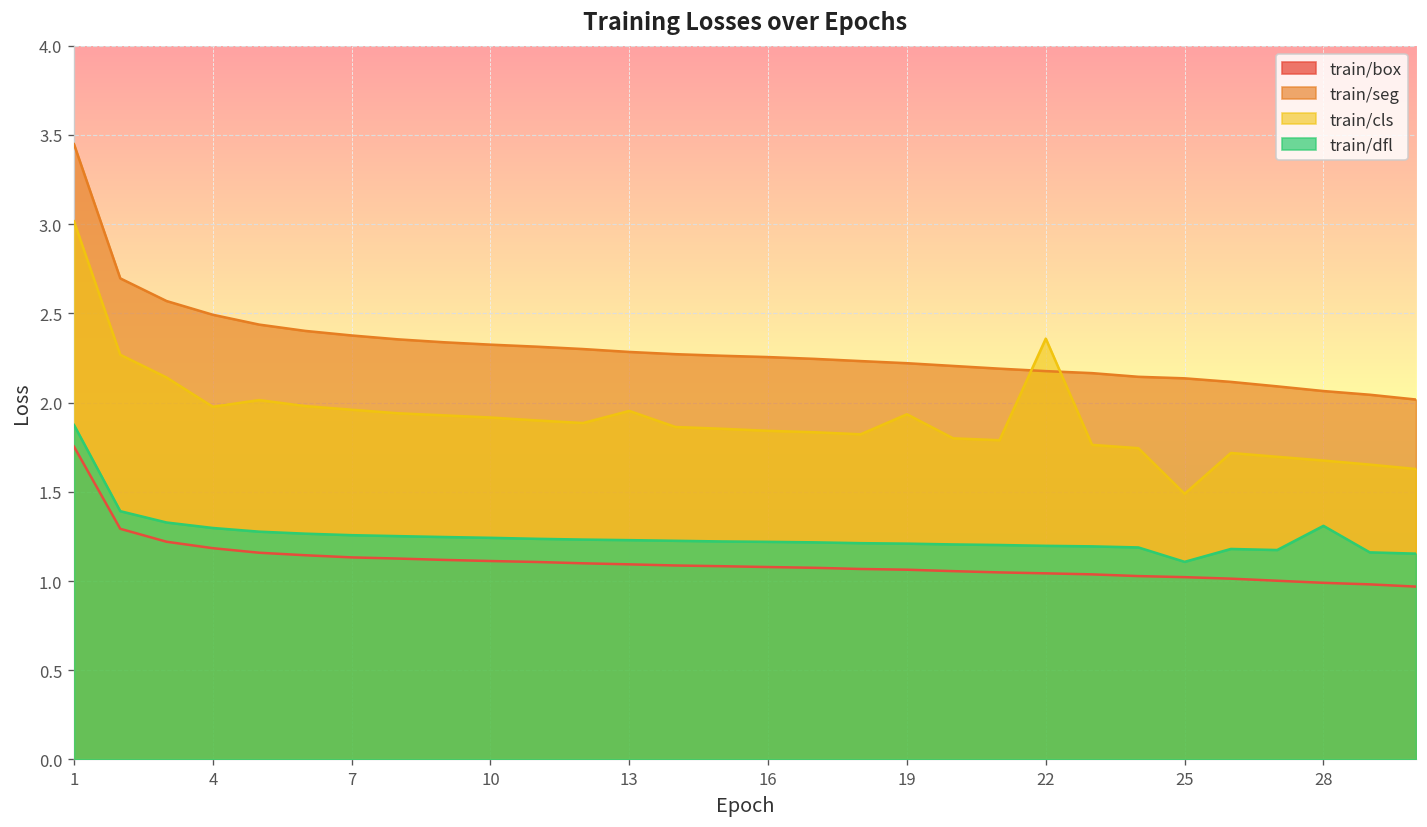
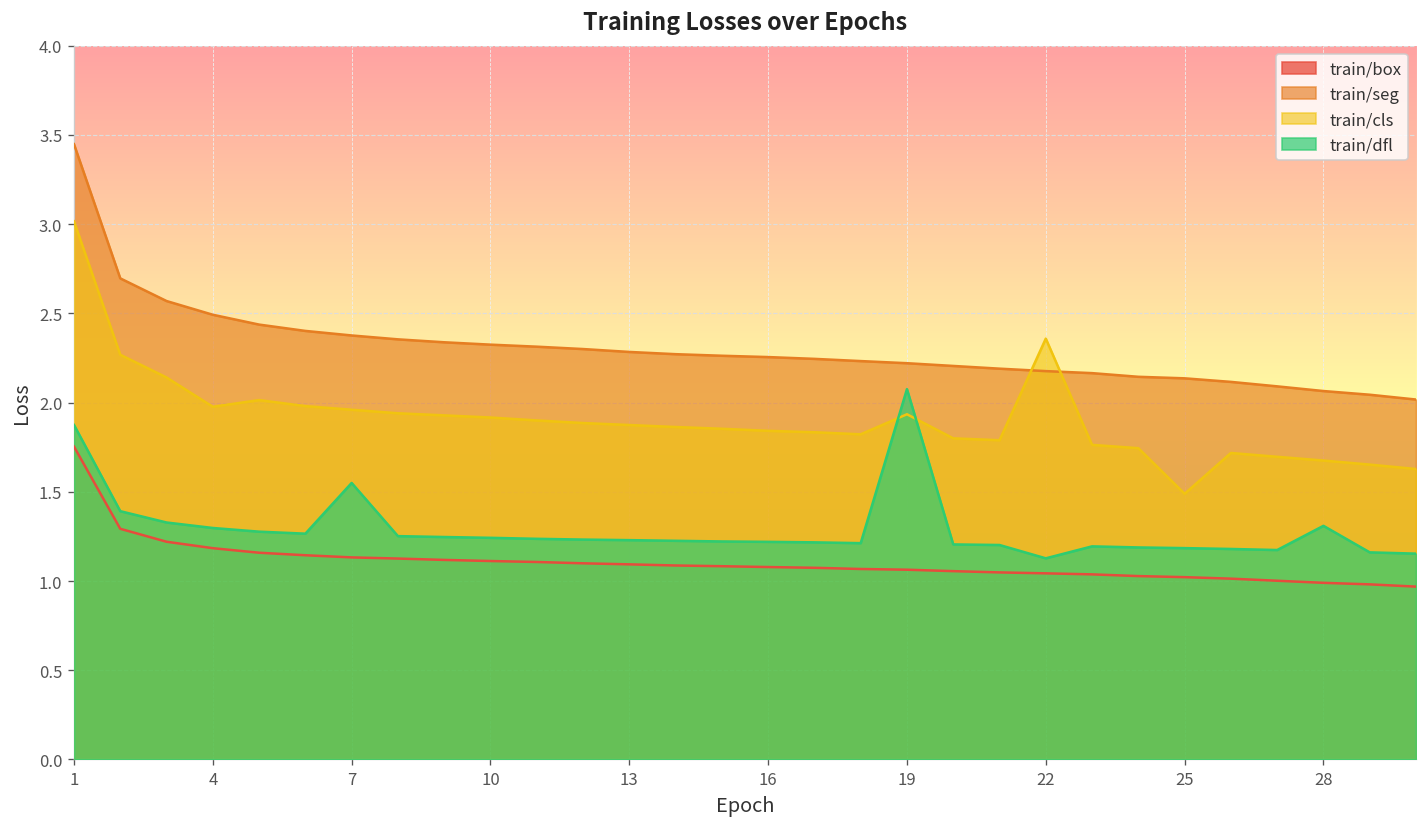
  {
    "train/cls": {
      "1": 3.02,
      "4": 1.98,
      "7": 1.96,
      "10": 1.92,
-     "13": 1.95,
+     "13": 1.87,
      "16": 1.84,
      "19": 1.93,
      "22": 2.36,
      "25": 1.49,
      "28": 1.68
    },
    "train/dfl": {
      "1": 1.87,
      "4": 1.30,
-     "7": 1.26,
+     "7": 1.55,
      "10": 1.24,
      "13": 1.23,
      "16": 1.22,
-     "19": 1.21,
-     "22": 1.20,
-     "25": 1.11,
+     "19": 2.08,
+     "22": 1.13,
+     "25": 1.18,
      "28": 1.31
    }
  }
